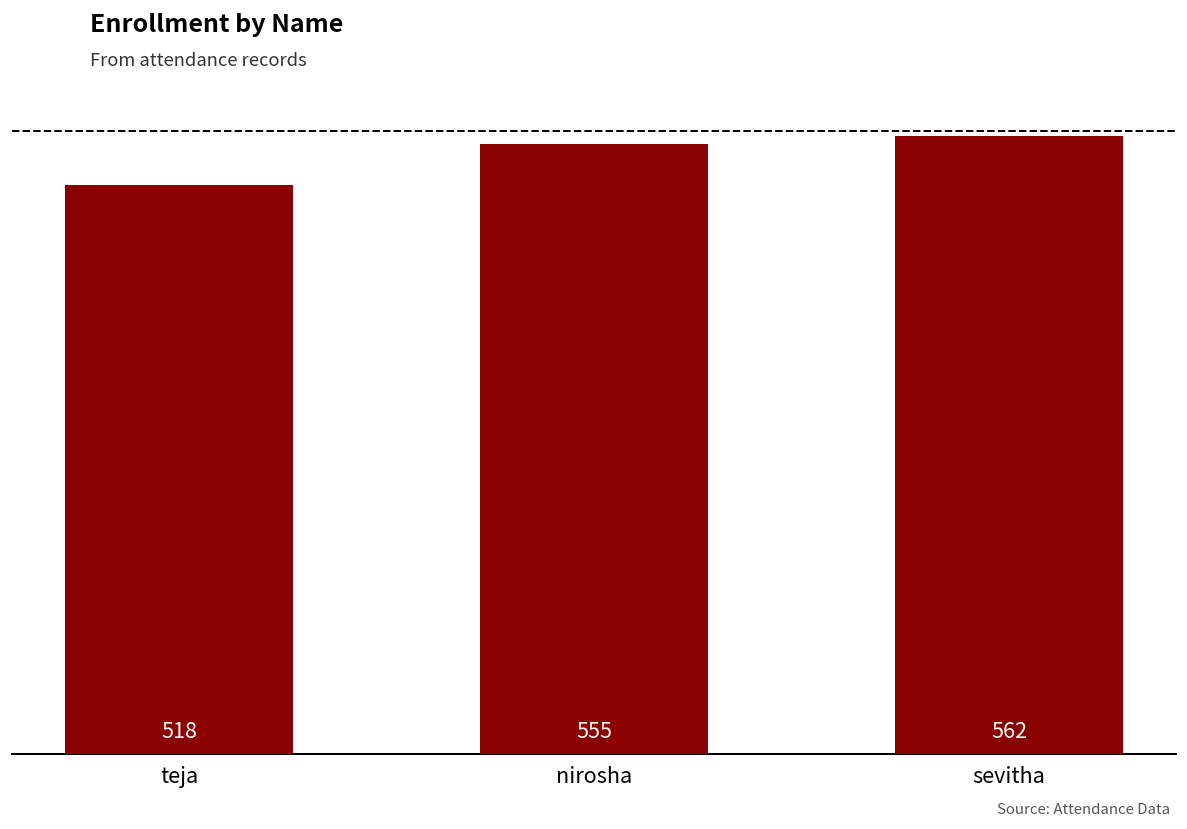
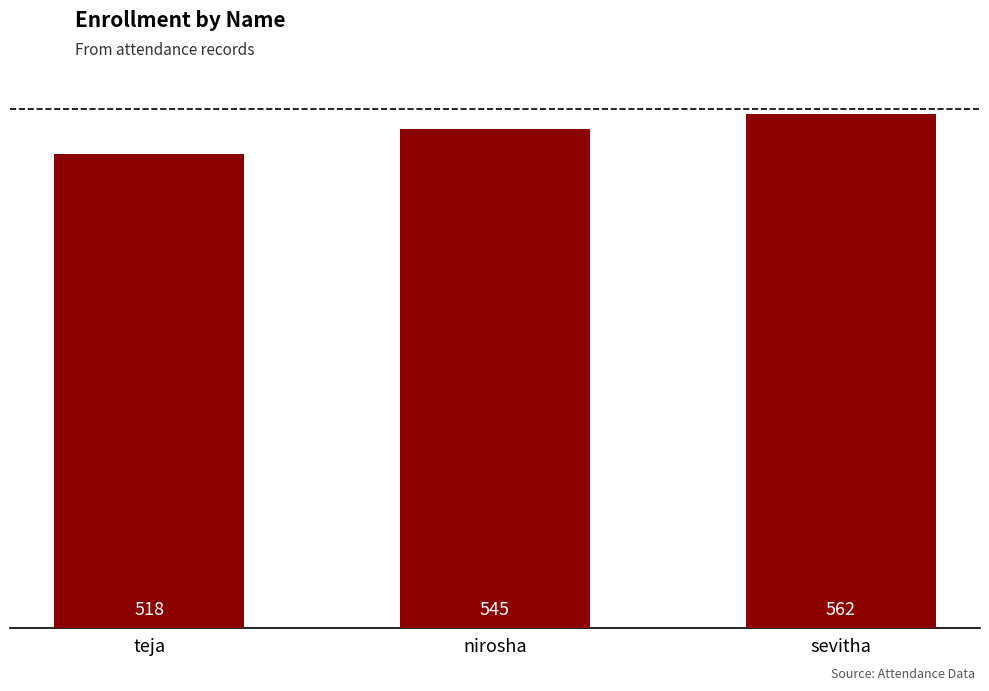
  {
    "teja": 518,
-   "nirosha": 555,
+   "nirosha": 545,
    "sevitha": 562
  }
